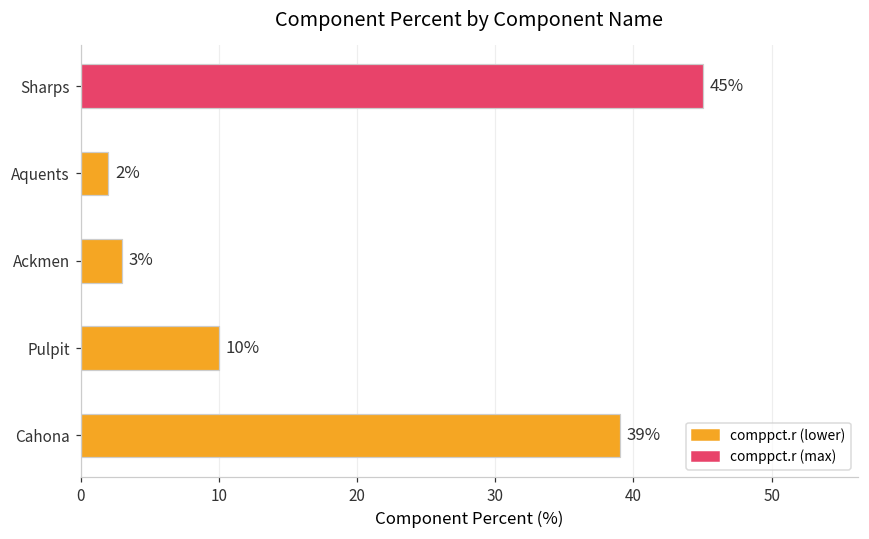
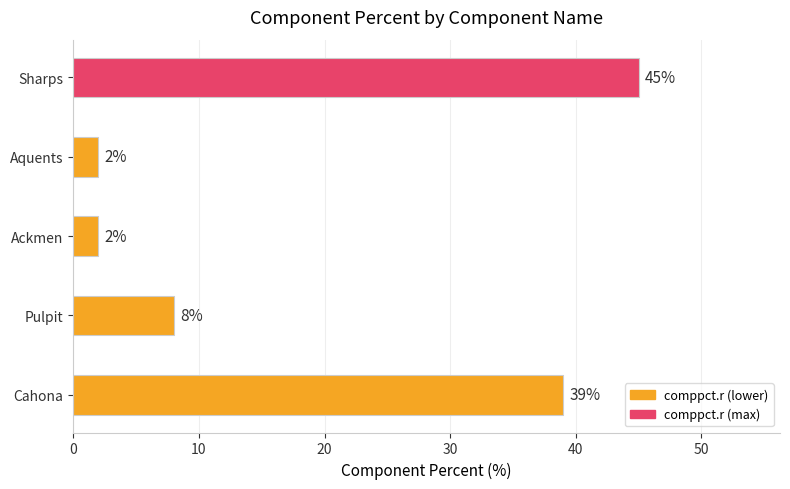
  {
    "Sharps": "45%",
    "Aquents": "2%",
-   "Ackmen": "3%",
-   "Pulpit": "10%",
+   "Ackmen": "2%",
+   "Pulpit": "8%",
    "Cahona": "39%"
  }
